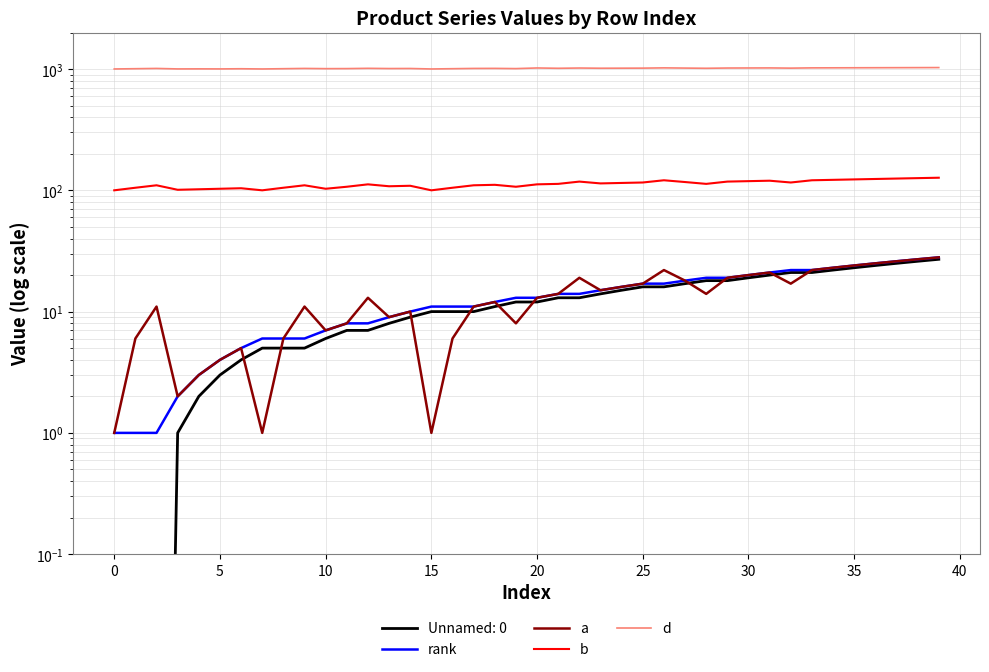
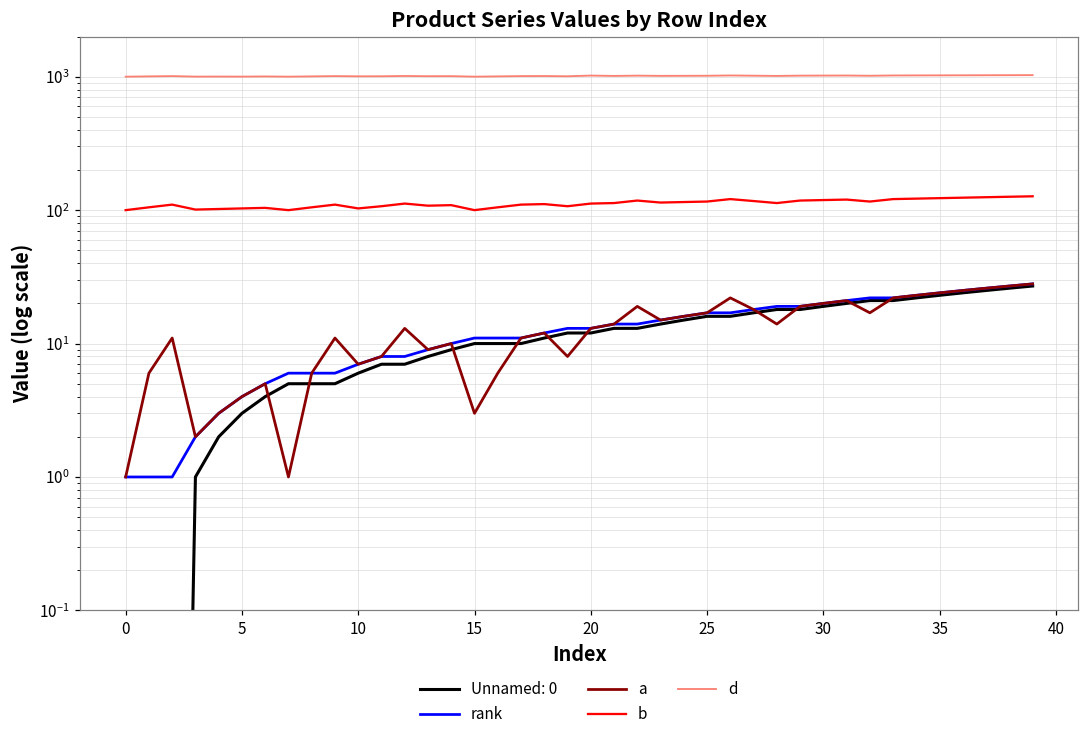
  {
    "Unnamed: 0": {
      "5": 3,
      "10": 6,
      "15": 10,
      "20": 12,
      "25": 16,
      "30": 19
    },
    "rank": {
      "15": 11
    },
    "a": {
-     "15": 1
+     "15": 3
    },
    "b": {
      "0": 100,
      "5": 100,
      "10": 100,
      "15": 100,
      "20": 110,
      "25": 120,
      "30": 120,
      "35": 120
    },
    "d": {
      "0": 1000,
      "5": 1000,
      "10": 1000,
      "15": 1000,
      "20": 1000,
      "25": 1000,
      "30": 1000,
      "35": 1000
    }
  }
